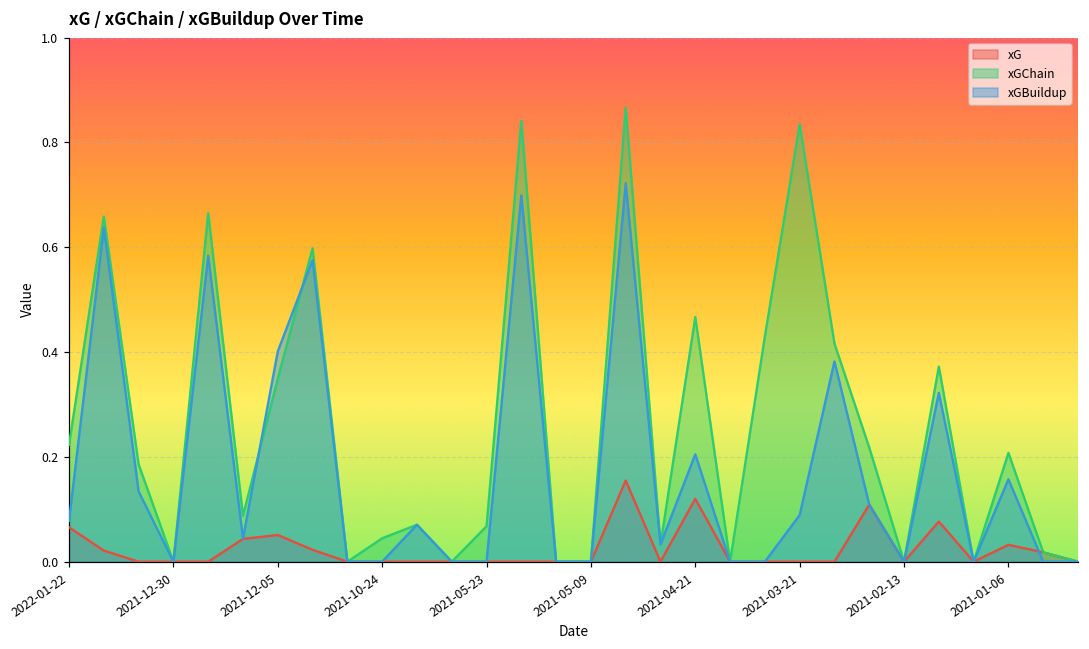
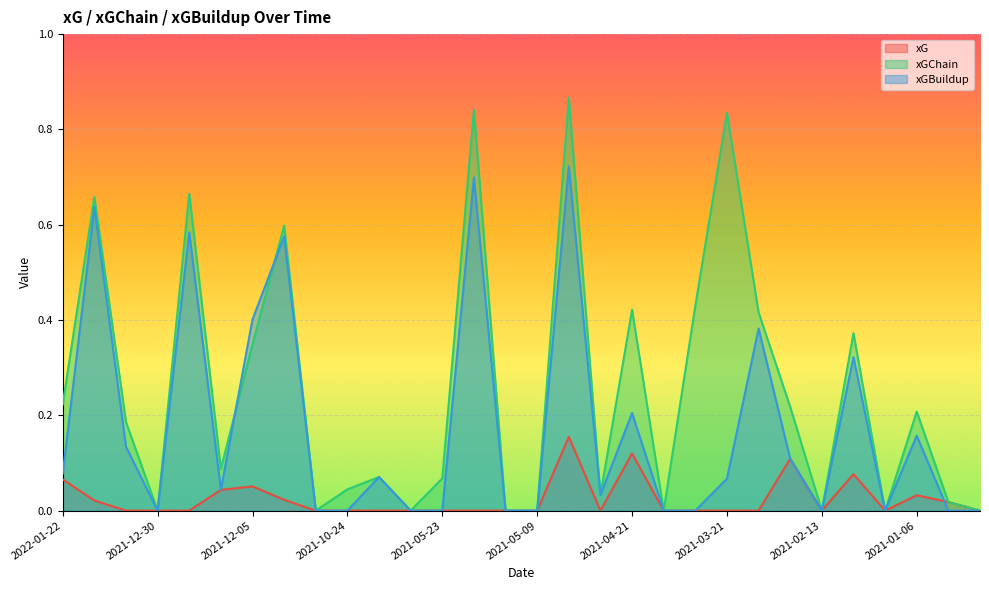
  {
    "xG": {
      "2022-01-22": 0.07,
      "2021-12-05": 0.05,
      "2021-04-21": 0.12,
      "2021-03-21": 0.00,
      "2021-01-06": 0.03
    },
    "xGChain": {
      "2022-01-22": 0.22,
      "2021-12-05": 0.35,
      "2021-10-24": 0.04,
      "2021-05-23": 0.07,
-     "2021-04-21": 0.47,
+     "2021-04-21": 0.42,
      "2021-03-21": 0.83,
      "2021-01-06": 0.21
    },
    "xGBuildup": {
      "2022-01-22": 0.08,
      "2021-12-05": 0.40,
      "2021-04-21": 0.20,
-     "2021-03-21": 0.09,
+     "2021-03-21": 0.07,
      "2021-01-06": 0.16
    }
  }
